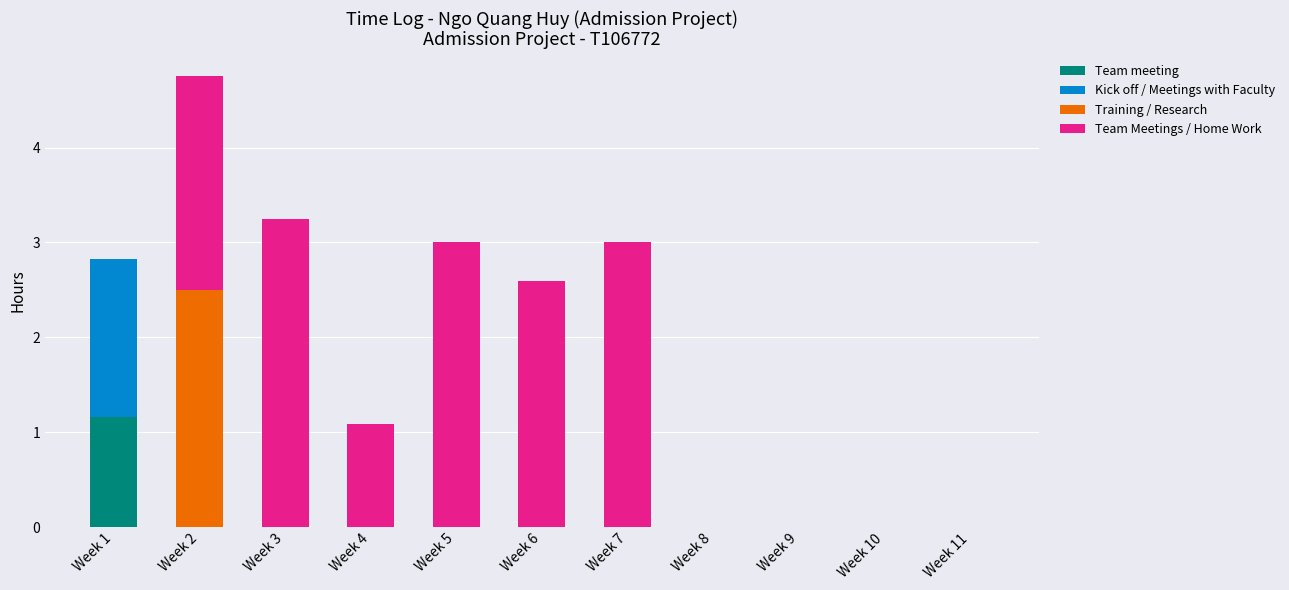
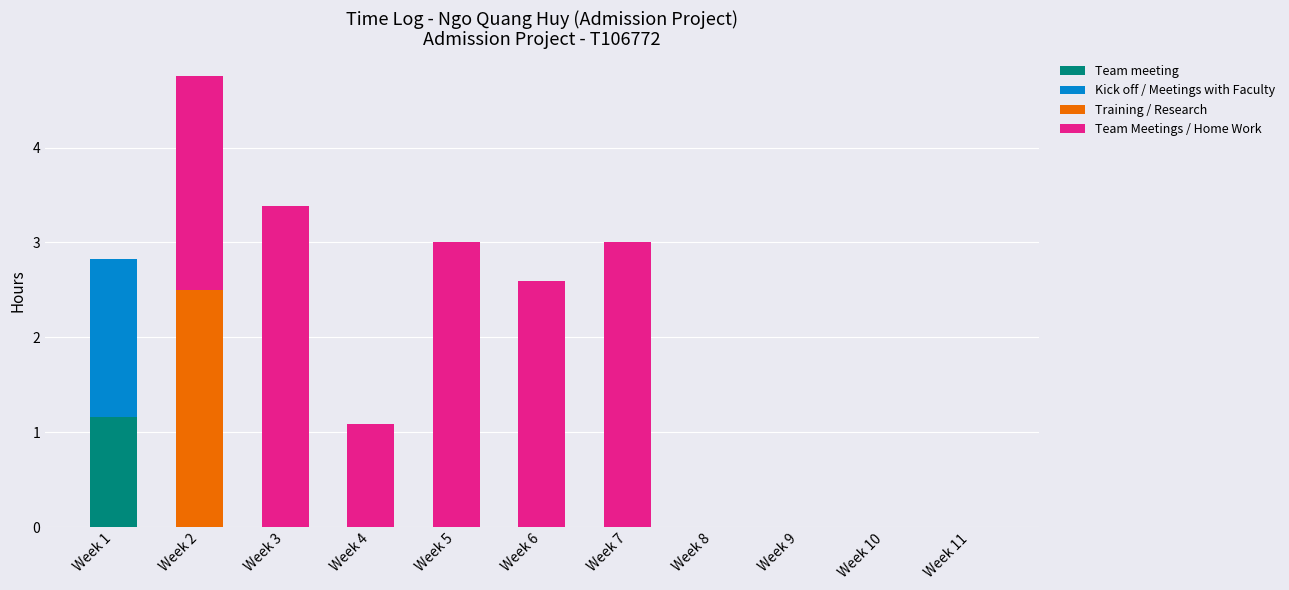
  {
    "Team meeting": {
      "Week 1": 1.2,
      "Week 2": 0.0,
      "Week 3": 0.0,
      "Week 4": 0.0,
      "Week 5": 0.0,
      "Week 6": 0.0,
      "Week 7": 0.0,
      "Week 8": 0.0,
      "Week 9": 0.0,
      "Week 10": 0.0,
      "Week 11": 0.0
    },
    "Team Meetings / Home Work": {
      "Week 1": 0.0,
      "Week 2": 2.3,
-     "Week 3": 3.3,
+     "Week 3": 3.4,
      "Week 4": 1.1,
      "Week 5": 3.0,
      "Week 6": 2.6,
      "Week 7": 3.0,
      "Week 8": 0.0,
      "Week 9": 0.0,
      "Week 10": 0.0,
      "Week 11": 0.0
    }
  }
